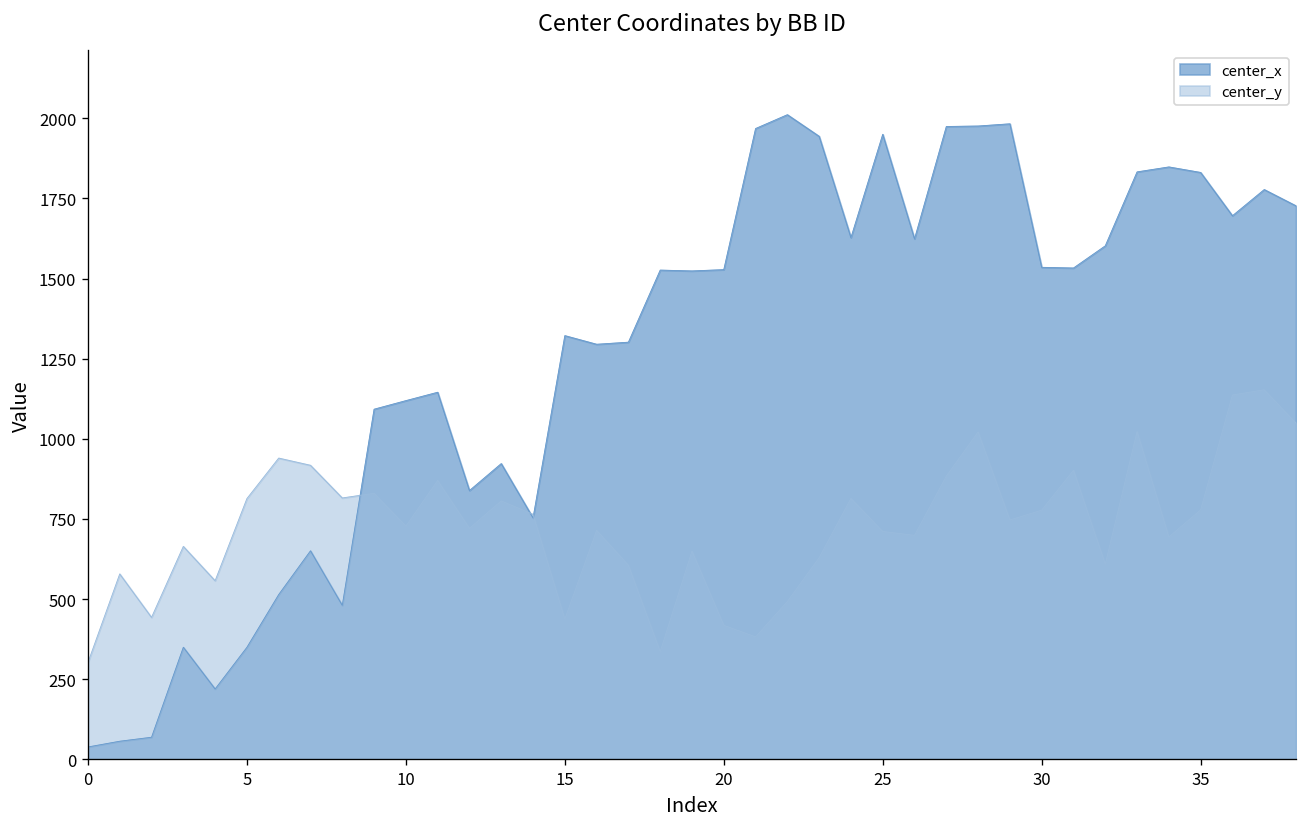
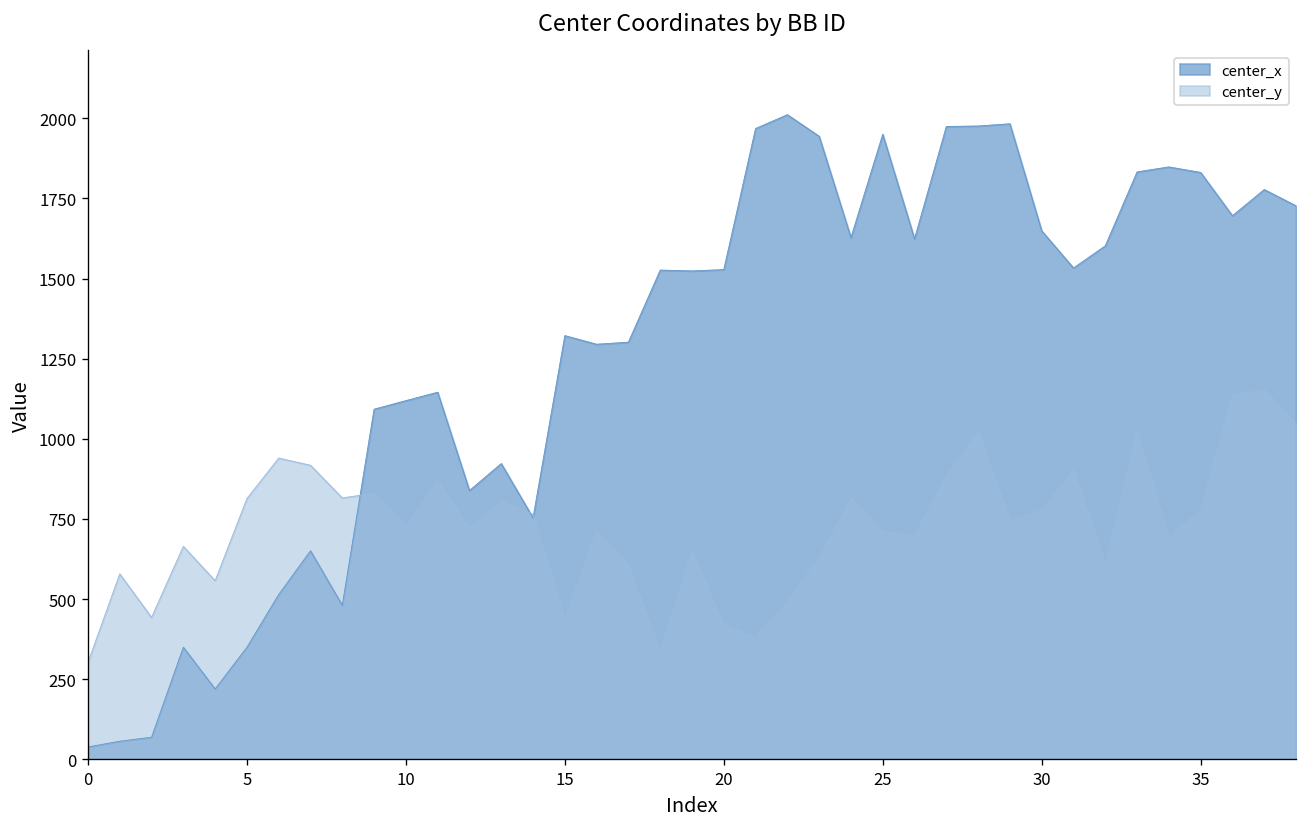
  {
    "center_x": {
      "0": 40,
      "5": 350,
      "10": 1120,
      "15": 1320,
      "20": 1530,
      "25": 1950,
-     "30": 1540,
+     "30": 1650,
      "35": 1830
    },
    "center_y": {
      "0": 300,
      "5": 810,
      "10": 730,
      "15": 440,
      "20": 420,
      "25": 710,
      "30": 780,
      "35": 780
    }
  }
